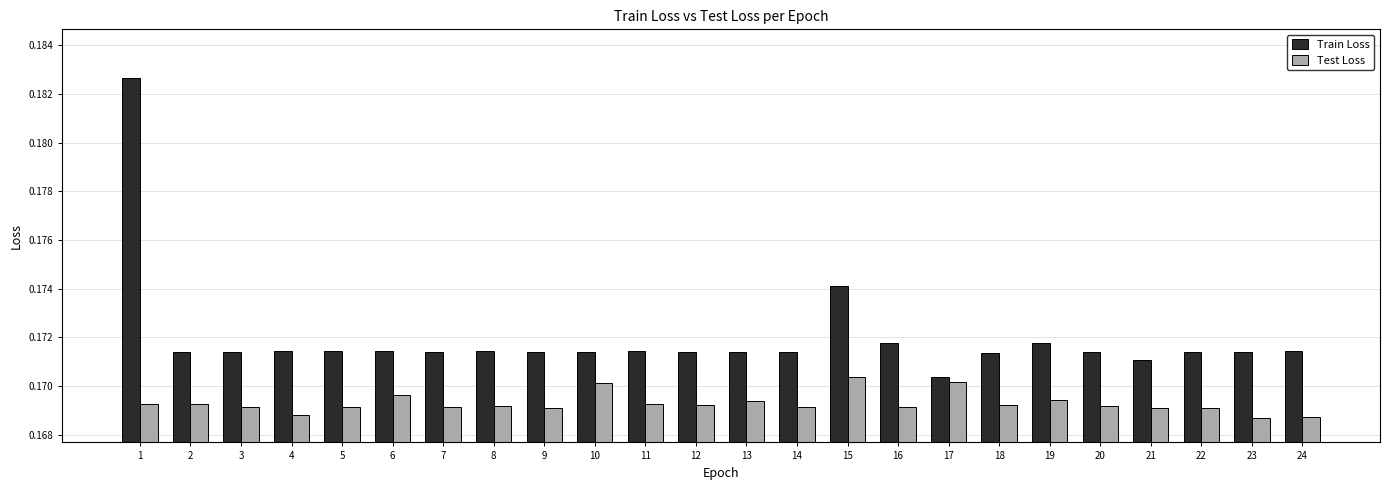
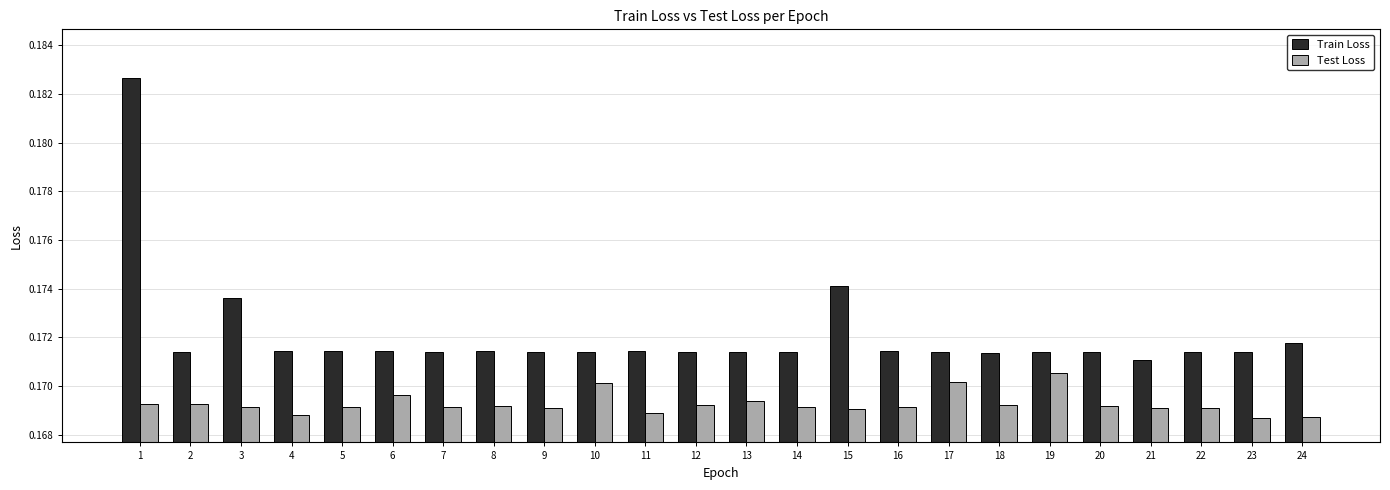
  {
    "Train Loss": {
      "1": 0.1827,
      "2": 0.1714,
-     "3": 0.1714,
+     "3": 0.1736,
      "4": 0.1714,
      "5": 0.1714,
      "6": 0.1715,
      "7": 0.1714,
      "8": 0.1715,
      "9": 0.1714,
      "10": 0.1714,
      "11": 0.1714,
      "12": 0.1714,
      "13": 0.1714,
      "14": 0.1714,
      "15": 0.1741,
-     "16": 0.1718,
-     "17": 0.1704,
+     "16": 0.1714,
+     "17": 0.1714,
      "18": 0.1714,
-     "19": 0.1718,
+     "19": 0.1714,
      "20": 0.1714,
      "21": 0.1711,
      "22": 0.1714,
      "23": 0.1714,
-     "24": 0.1714
+     "24": 0.1718
    },
    "Test Loss": {
      "1": 0.1692,
      "2": 0.1693,
      "3": 0.1691,
      "4": 0.1688,
      "5": 0.1691,
      "6": 0.1696,
      "7": 0.1691,
      "8": 0.1692,
      "9": 0.1691,
      "10": 0.1701,
-     "11": 0.1693,
+     "11": 0.1689,
      "12": 0.1692,
      "13": 0.1694,
      "14": 0.1692,
-     "15": 0.1704,
+     "15": 0.1691,
      "16": 0.1691,
      "17": 0.1701,
      "18": 0.1692,
-     "19": 0.1694,
+     "19": 0.1705,
      "20": 0.1692,
      "21": 0.1691,
      "22": 0.1691,
      "23": 0.1687,
      "24": 0.1687
    }
  }
